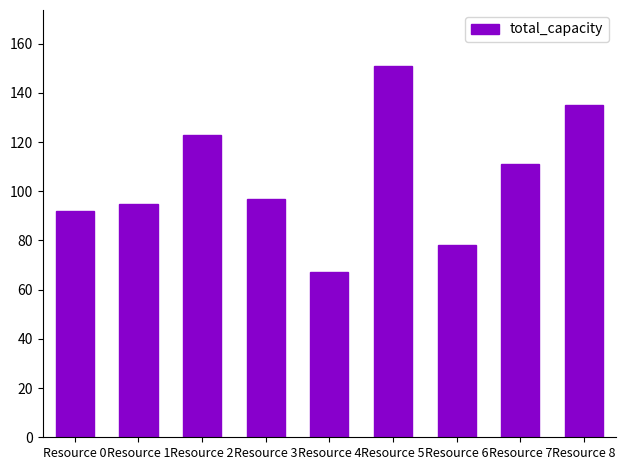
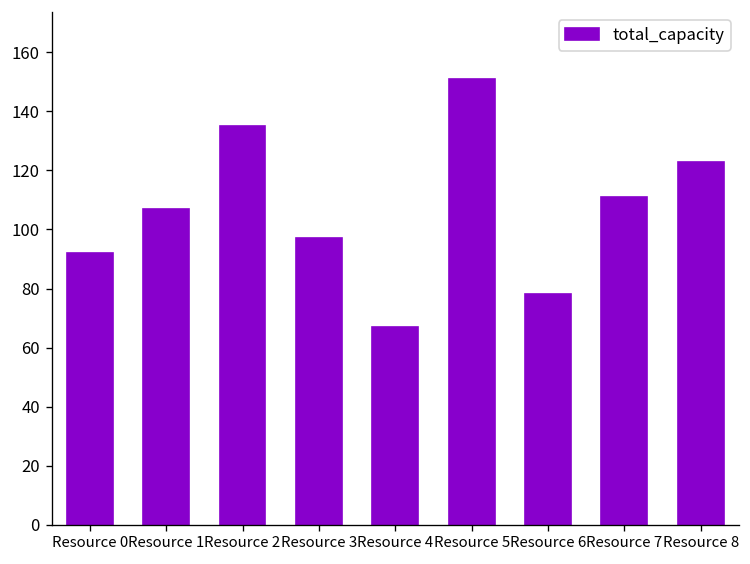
  {
    "Resource 0": 92,
-   "Resource 1": 95,
-   "Resource 2": 123,
+   "Resource 1": 107,
+   "Resource 2": 135,
    "Resource 3": 97,
    "Resource 4": 67,
    "Resource 5": 151,
    "Resource 6": 78,
    "Resource 7": 111,
-   "Resource 8": 135
+   "Resource 8": 123
  }
